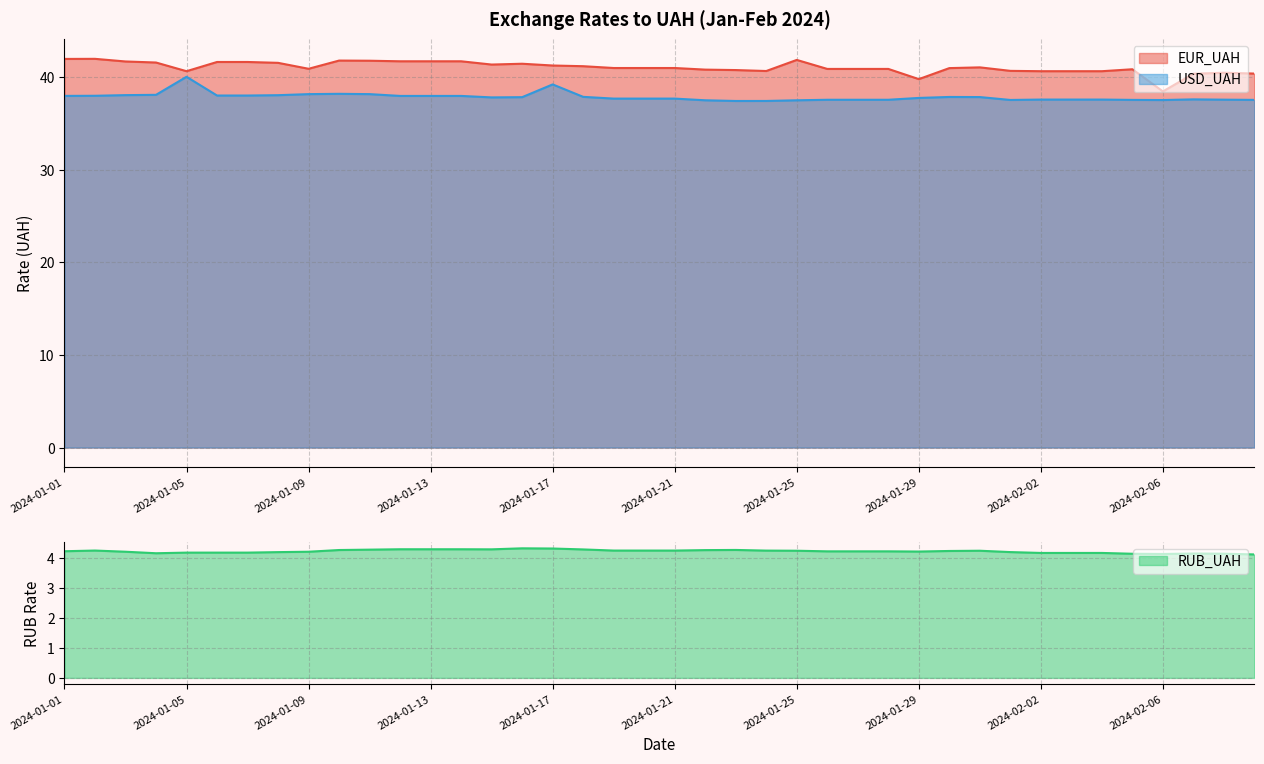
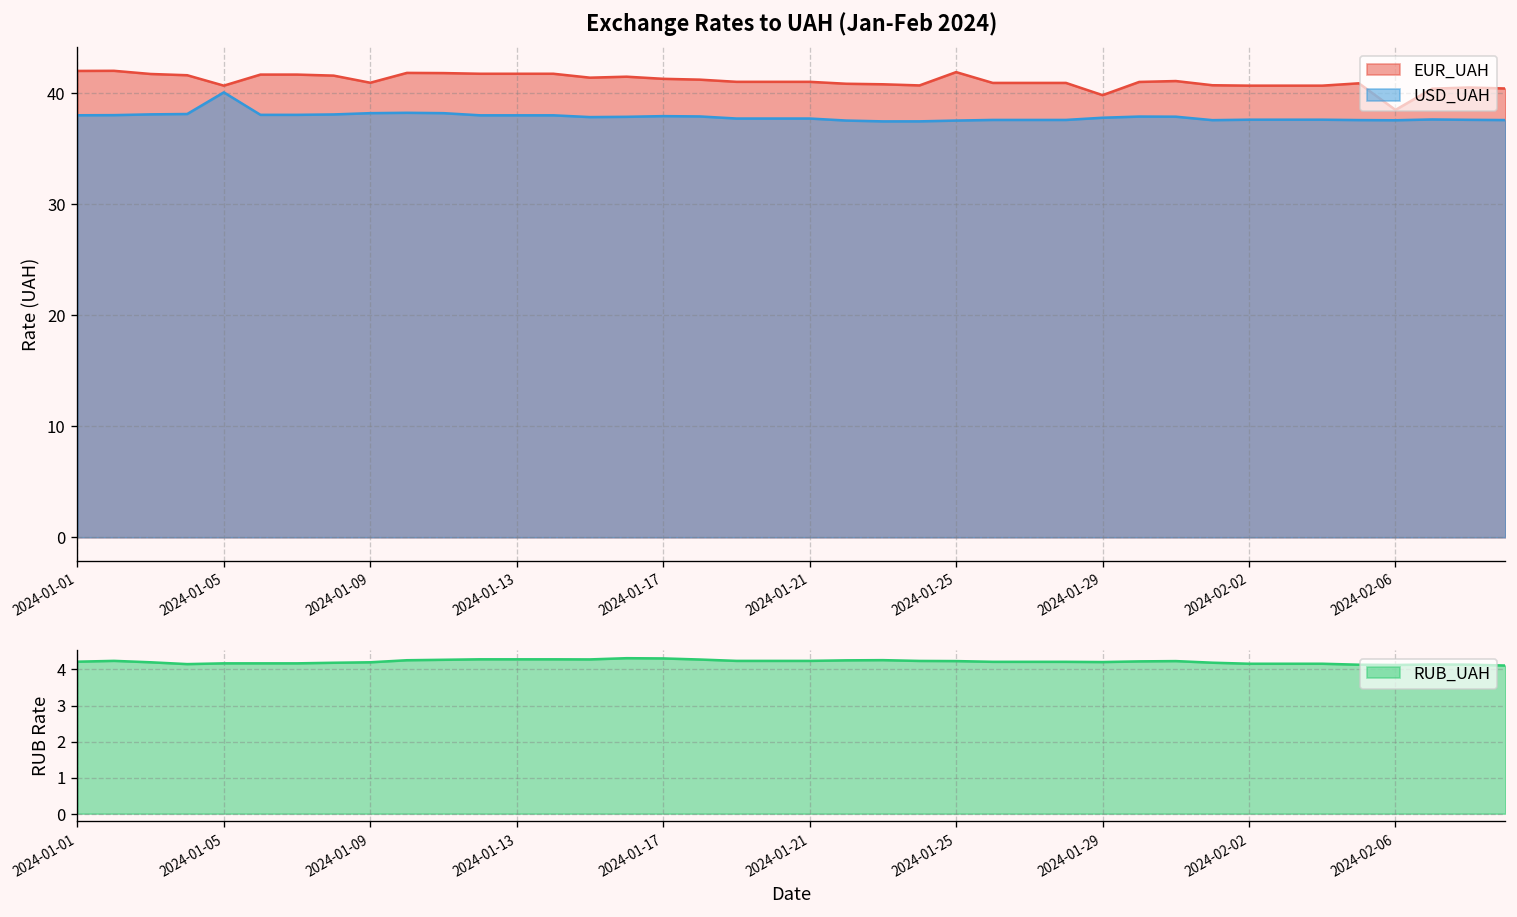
  {
    "Exchange Rates to UAH (Jan-Feb 2024)": {
      "EUR_UAH": {
        "2024-01-01": 42,
        "2024-01-05": 41,
        "2024-01-09": 41,
        "2024-01-13": 42,
        "2024-01-17": 41,
        "2024-01-21": 41,
        "2024-01-25": 42,
        "2024-01-29": 40,
        "2024-02-02": 41
      },
      "USD_UAH": {
        "2024-01-01": 38,
        "2024-01-05": 40,
        "2024-01-09": 38,
        "2024-01-13": 38,
-       "2024-01-17": 39,
+       "2024-01-17": 38,
        "2024-01-21": 38,
        "2024-01-25": 38,
        "2024-01-29": 38,
        "2024-02-02": 38,
        "2024-02-06": 38
      }
    }
  }
